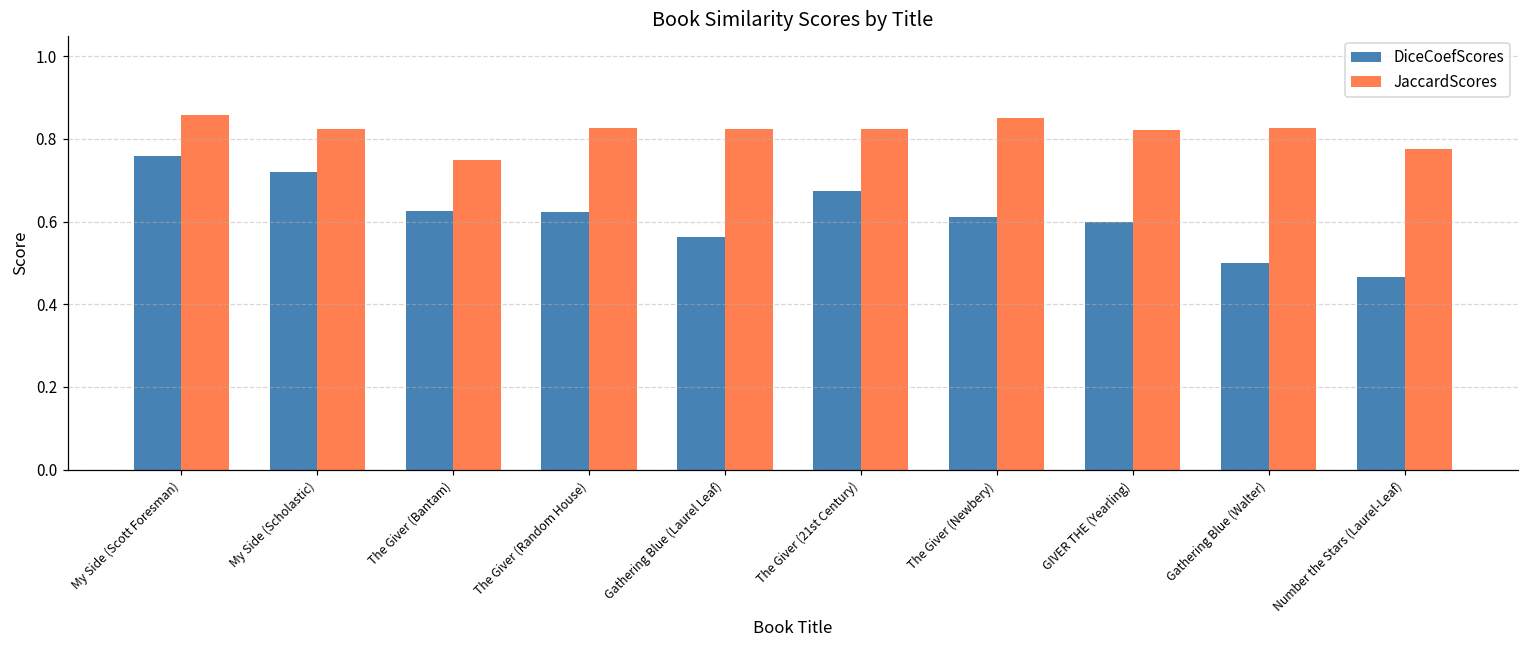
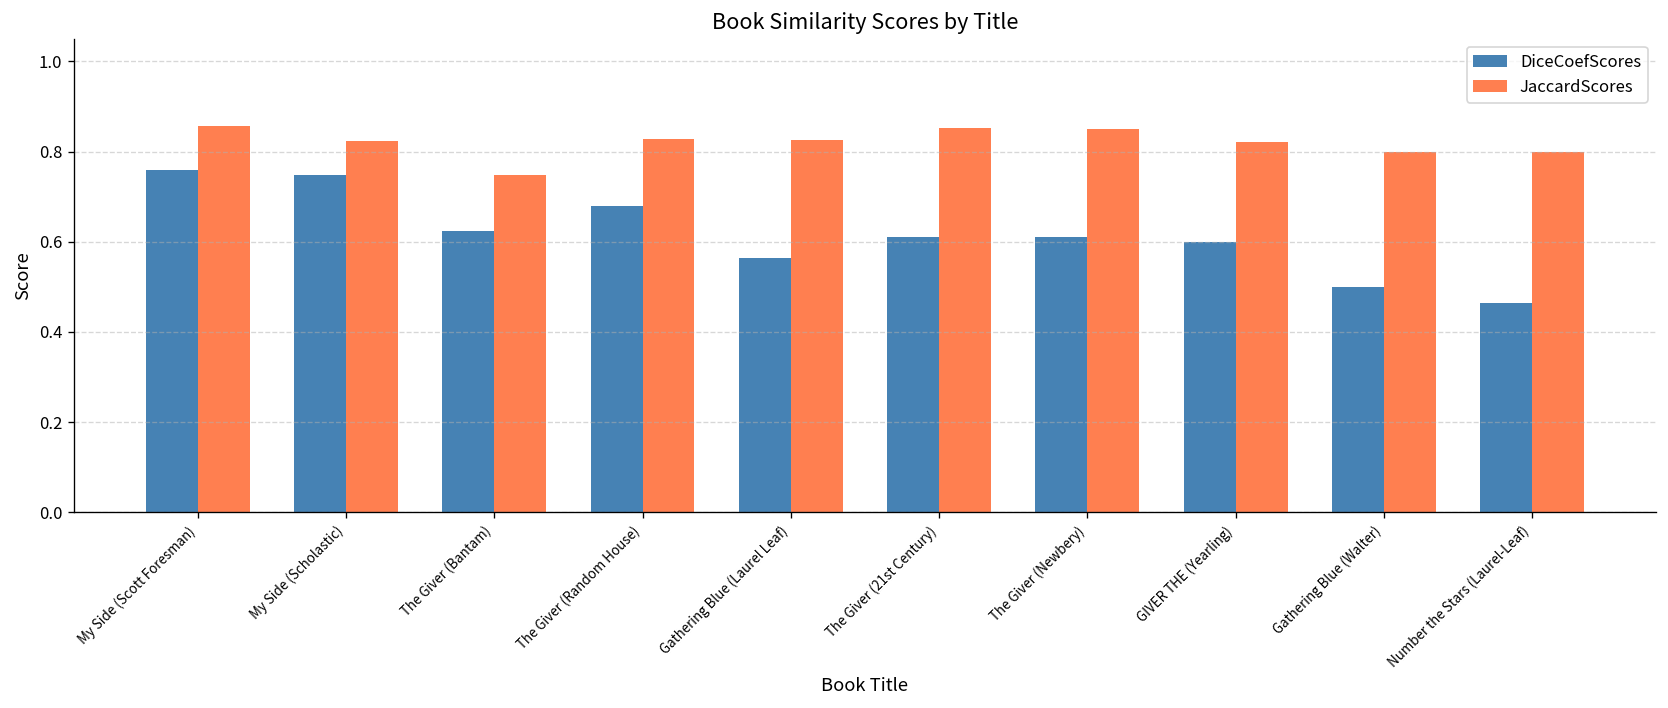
  {
    "DiceCoefScores": {
      "My Side (Scott Foresman)": 0.76,
-     "My Side (Scholastic)": 0.72,
+     "My Side (Scholastic)": 0.75,
      "The Giver (Bantam)": 0.62,
-     "The Giver (Random House)": 0.62,
+     "The Giver (Random House)": 0.68,
      "Gathering Blue (Laurel Leaf)": 0.56,
-     "The Giver (21st Century)": 0.67,
+     "The Giver (21st Century)": 0.61,
      "The Giver (Newbery)": 0.61,
      "GIVER THE (Yearling)": 0.60,
      "Gathering Blue (Walter)": 0.50,
      "Number the Stars (Laurel-Leaf)": 0.47
    },
    "JaccardScores": {
      "My Side (Scott Foresman)": 0.86,
      "My Side (Scholastic)": 0.82,
      "The Giver (Bantam)": 0.75,
      "The Giver (Random House)": 0.83,
      "Gathering Blue (Laurel Leaf)": 0.83,
-     "The Giver (21st Century)": 0.82,
+     "The Giver (21st Century)": 0.85,
      "The Giver (Newbery)": 0.85,
      "GIVER THE (Yearling)": 0.82,
-     "Gathering Blue (Walter)": 0.83,
-     "Number the Stars (Laurel-Leaf)": 0.78
+     "Gathering Blue (Walter)": 0.80,
+     "Number the Stars (Laurel-Leaf)": 0.80
    }
  }
